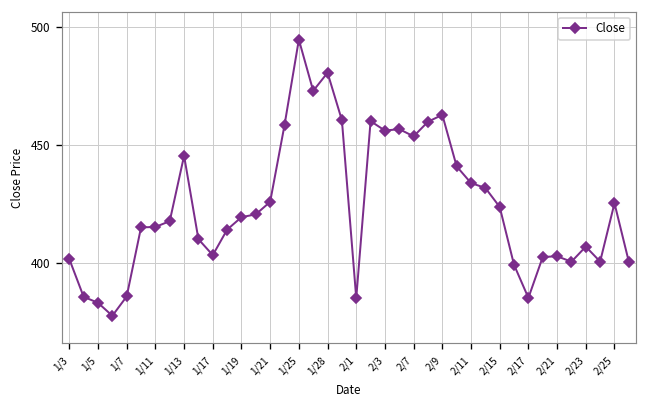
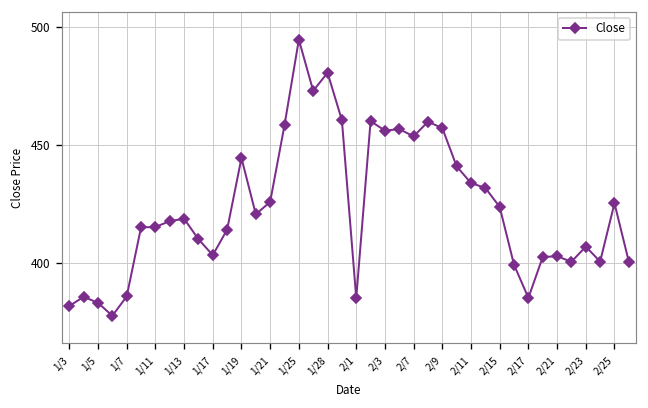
  {
-   "1/3": 402,
+   "1/3": 382,
    "1/5": 383,
    "1/7": 386,
    "1/11": 415,
-   "1/13": 445,
+   "1/13": 419,
    "1/17": 403,
-   "1/19": 419,
+   "1/19": 444,
    "1/21": 426,
    "1/25": 495,
    "1/28": 481,
    "2/1": 385,
    "2/3": 456,
    "2/7": 454,
-   "2/9": 463,
+   "2/9": 457,
    "2/11": 434,
    "2/15": 424,
    "2/17": 385,
    "2/21": 403,
    "2/23": 407,
    "2/25": 425
  }
